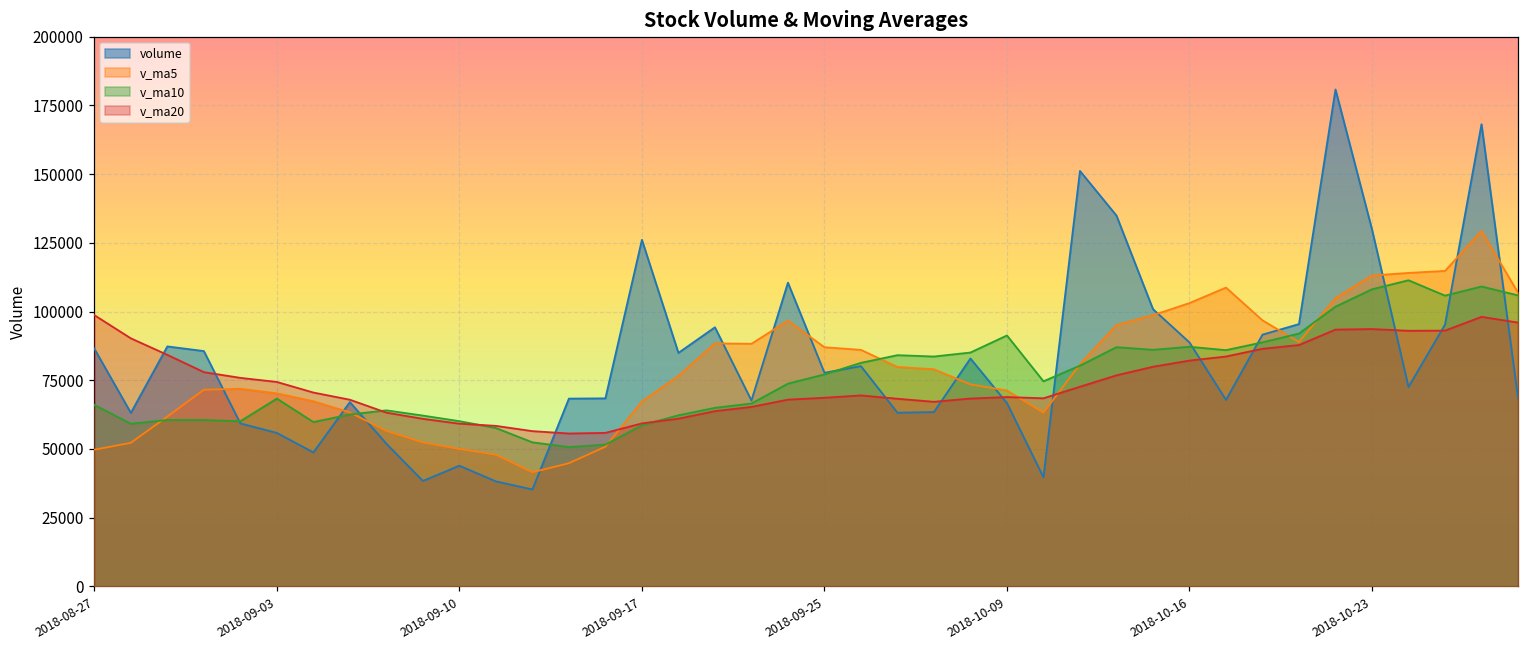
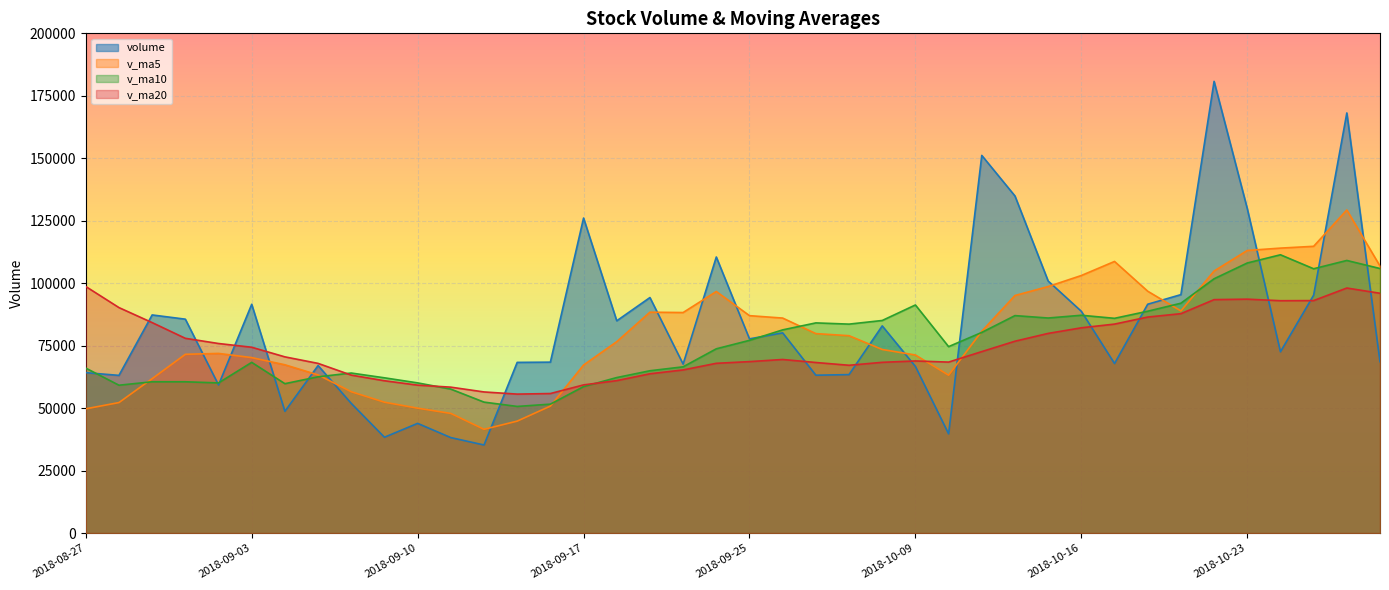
  {
    "volume": {
-     "2018-08-27": 86000,
-     "2018-09-03": 56000,
+     "2018-08-27": 64000,
+     "2018-09-03": 92000,
      "2018-09-10": 44000,
      "2018-09-17": 126000,
      "2018-10-09": 67000,
      "2018-10-16": 89000,
      "2018-10-23": 130000
    },
    "v_ma10": {
      "2018-08-27": 66000,
      "2018-09-03": 68000,
      "2018-10-09": 91000,
      "2018-10-16": 87000,
      "2018-10-23": 108000
    }
  }
